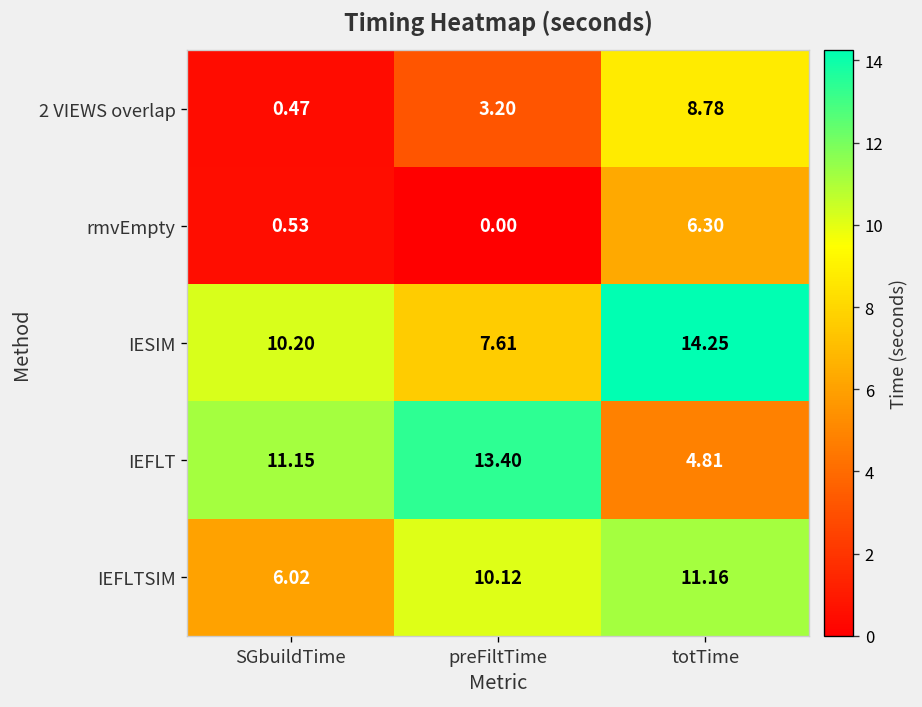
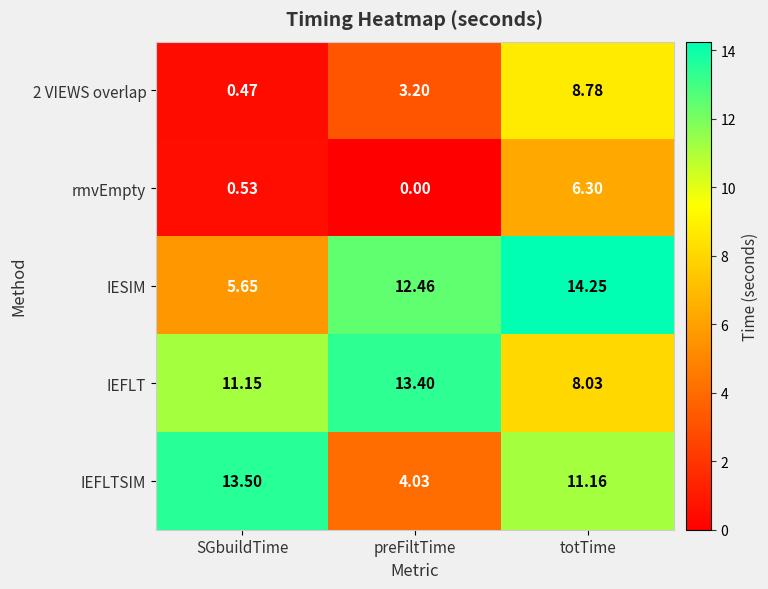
  {
    "2 VIEWS overlap": {
      "SGbuildTime": 0.47,
      "preFiltTime": 3.20,
      "totTime": 8.78
    },
    "rmvEmpty": {
      "SGbuildTime": 0.53,
      "preFiltTime": 0.00,
      "totTime": 6.30
    },
    "IESIM": {
-     "SGbuildTime": 10.20,
-     "preFiltTime": 7.61,
+     "SGbuildTime": 5.65,
+     "preFiltTime": 12.46,
      "totTime": 14.25
    },
    "IEFLT": {
      "SGbuildTime": 11.15,
      "preFiltTime": 13.40,
-     "totTime": 4.81
+     "totTime": 8.03
    },
    "IEFLTSIM": {
-     "SGbuildTime": 6.02,
-     "preFiltTime": 10.12,
+     "SGbuildTime": 13.50,
+     "preFiltTime": 4.03,
      "totTime": 11.16
    }
  }
